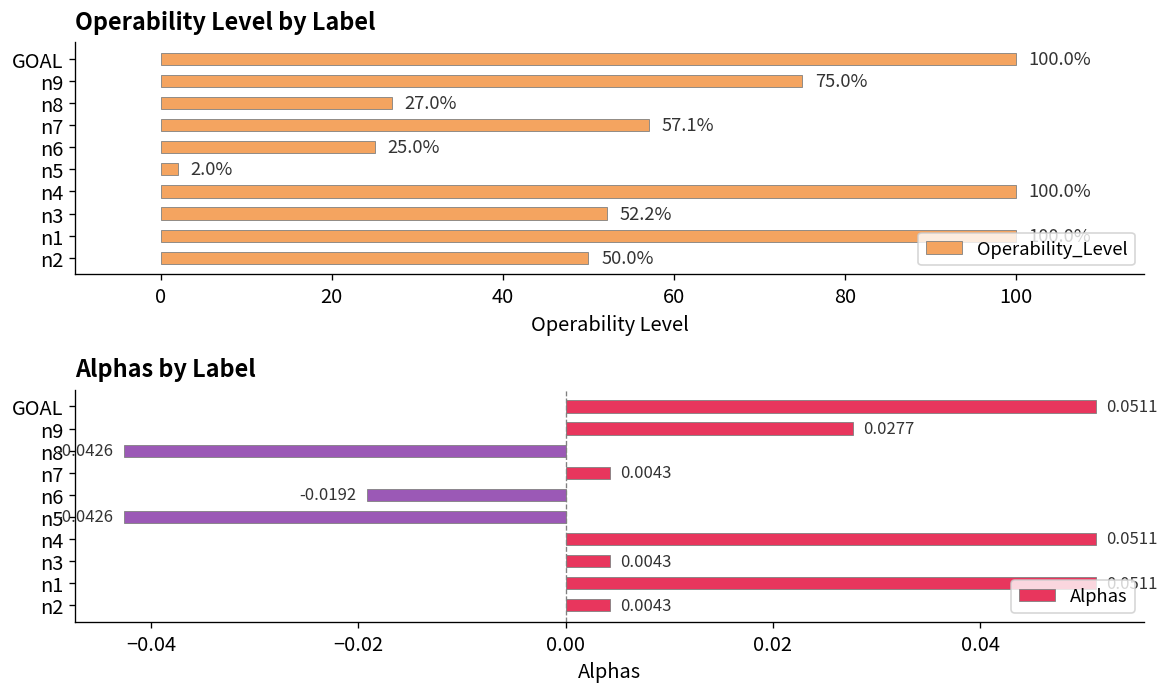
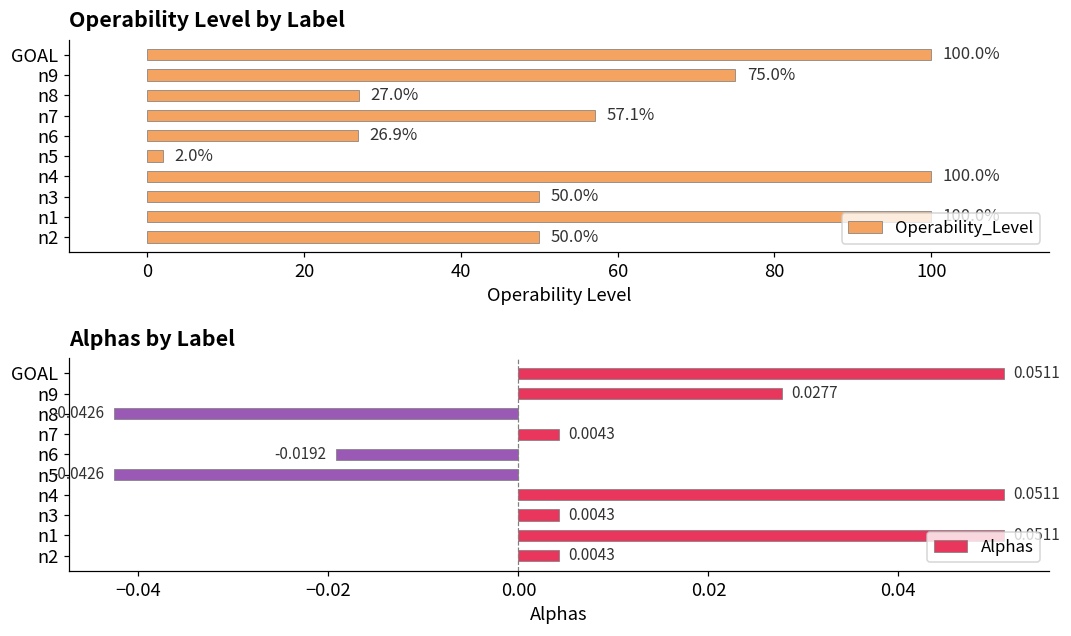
  {
    "Operability Level by Label": {
      "GOAL": "100.0%",
      "n9": "75.0%",
      "n8": "27.0%",
      "n7": "57.1%",
-     "n6": "25.0%",
+     "n6": "26.9%",
      "n5": "2.0%",
      "n4": "100.0%",
-     "n3": "52.2%",
+     "n3": "50.0%",
      "n2": "50.0%"
    },
    "Alphas by Label": {
      "GOAL": "0.0511",
      "n9": "0.0277",
      "n8": "-0.0426",
      "n7": "0.0043",
      "n6": "-0.0192",
      "n5": "-0.0426",
      "n4": "0.0511",
      "n3": "0.0043",
      "n2": "0.0043"
    }
  }
